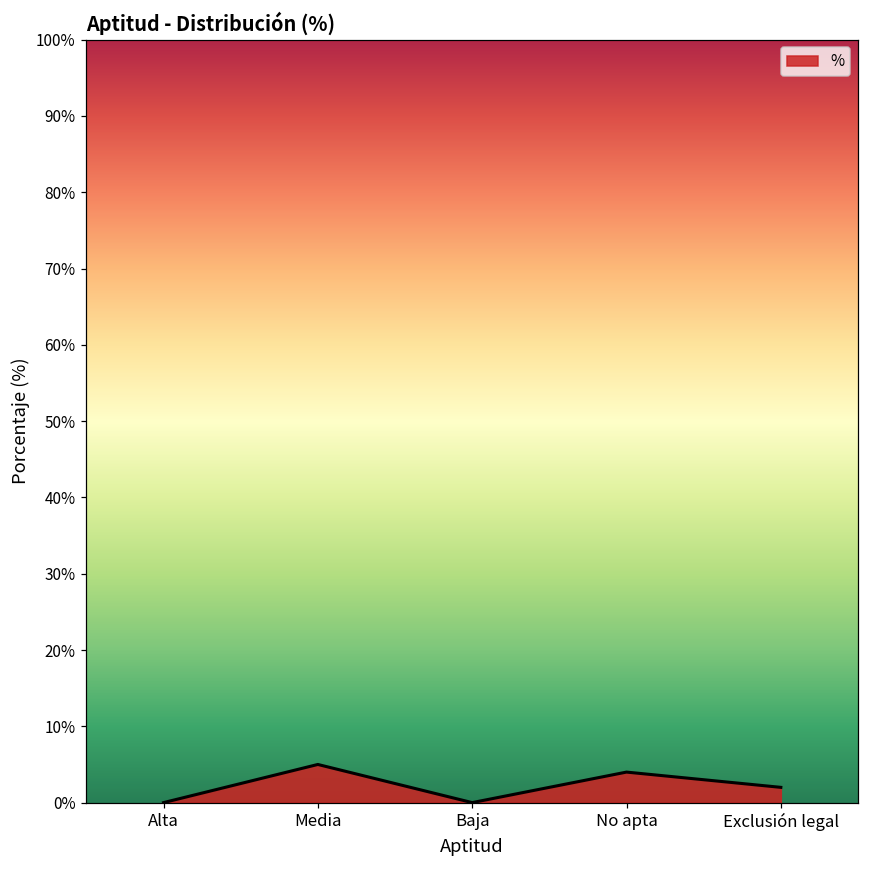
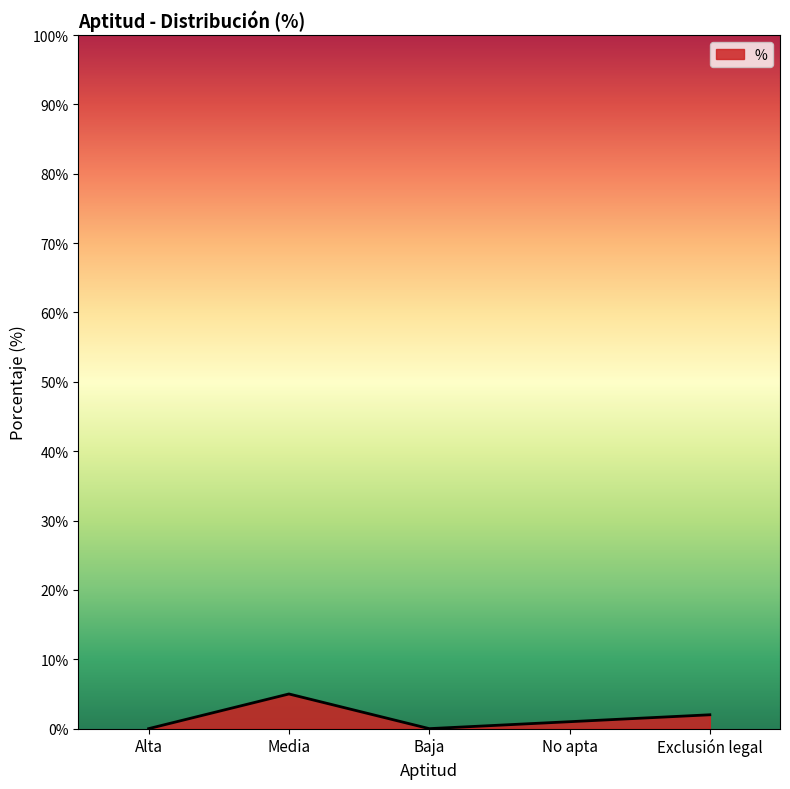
  {
    "Alta": "0%",
    "Media": "5%",
    "Baja": "0%",
-   "No apta": "4%",
+   "No apta": "1%",
    "Exclusión legal": "2%"
  }
